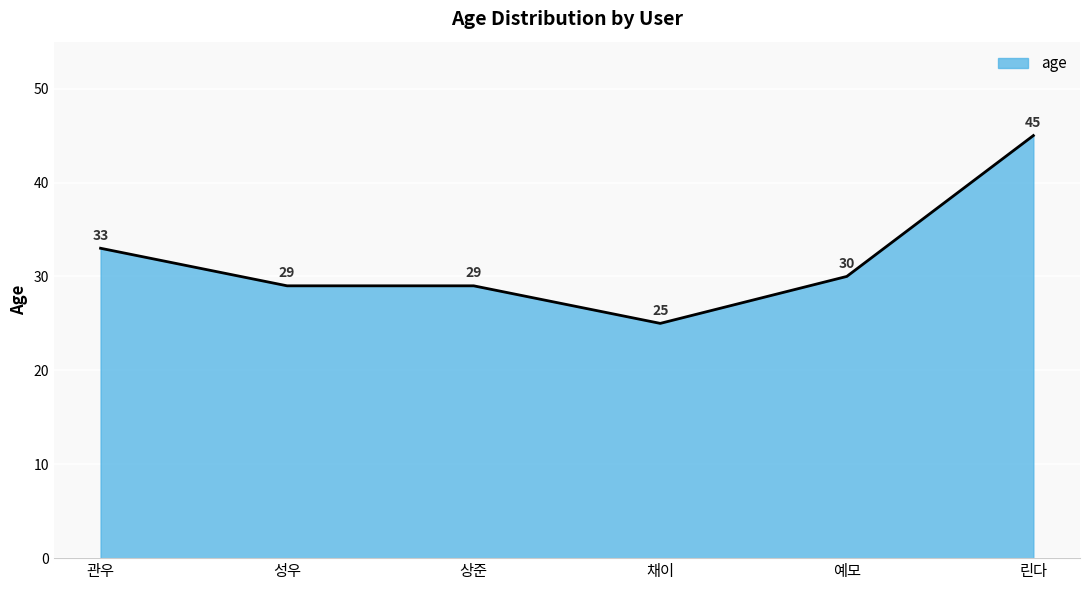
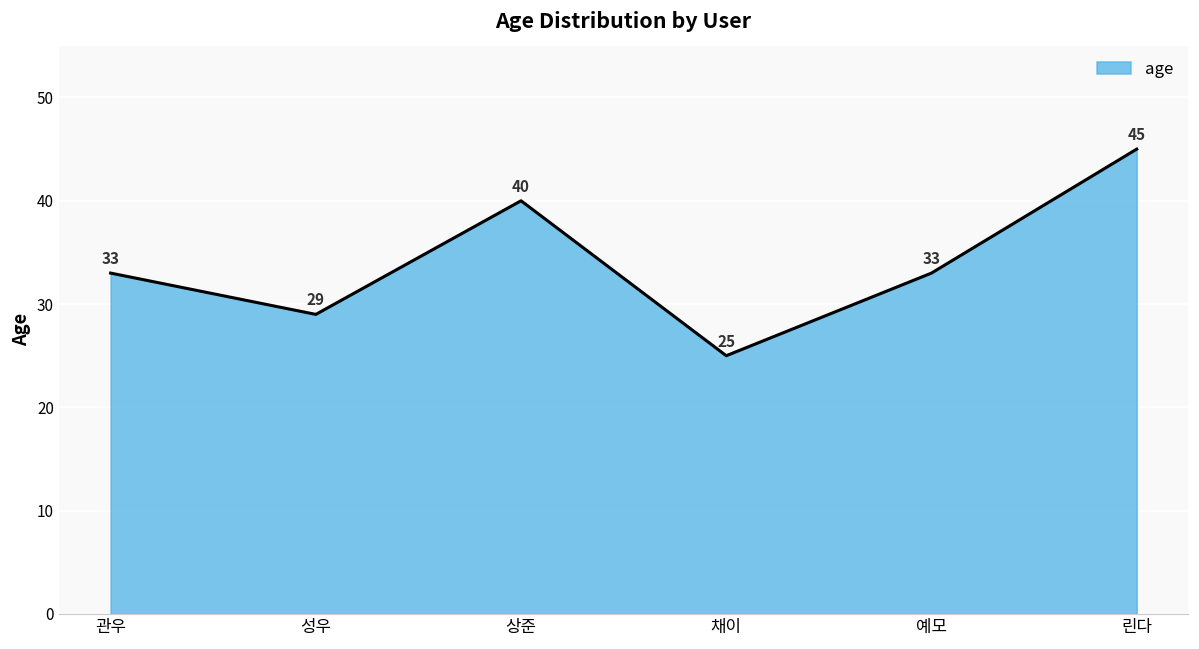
  {
    "관우": 33,
    "성우": 29,
-   "상준": 29,
+   "상준": 40,
    "채이": 25,
-   "예모": 30,
+   "예모": 33,
    "린다": 45
  }
